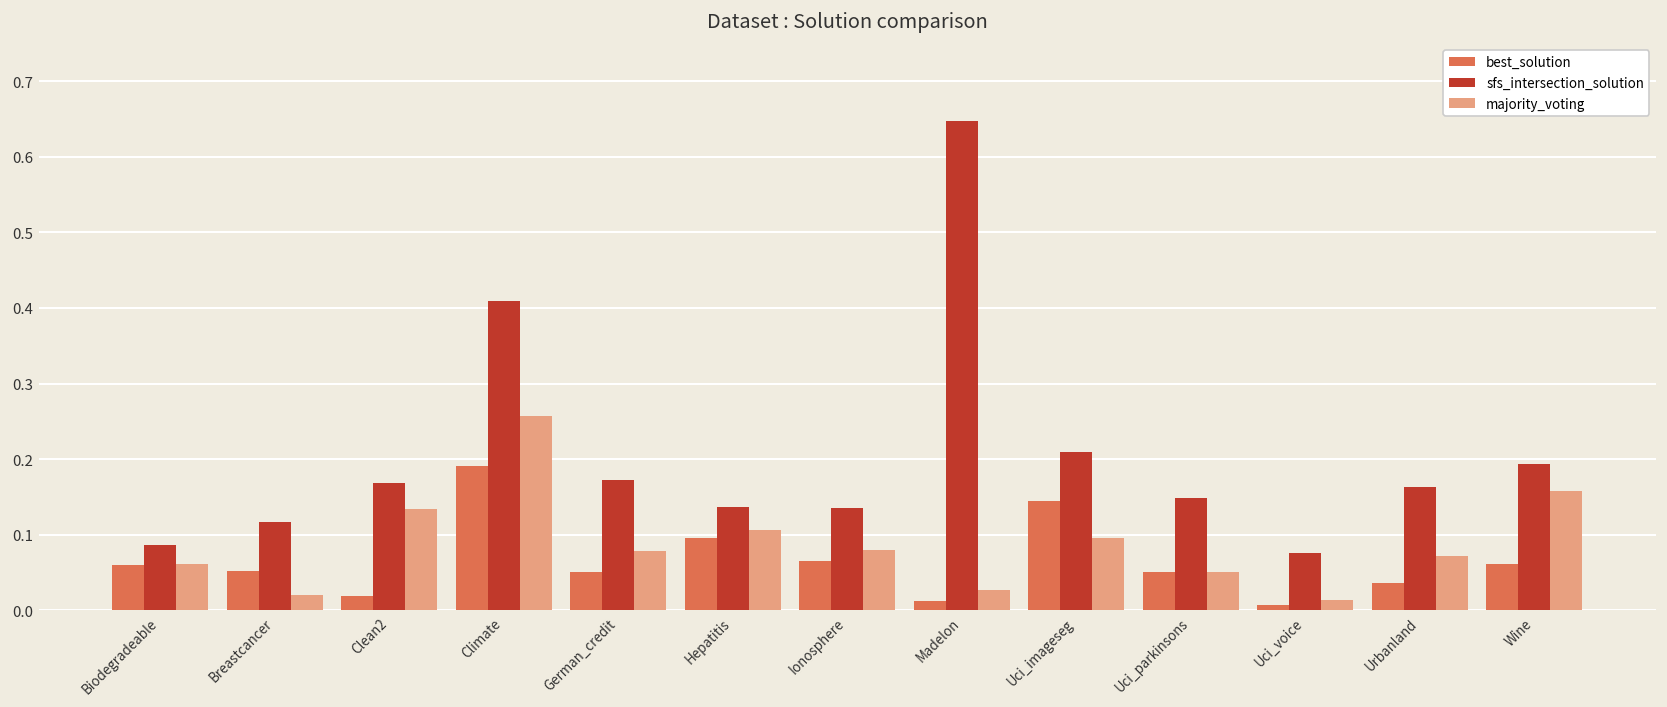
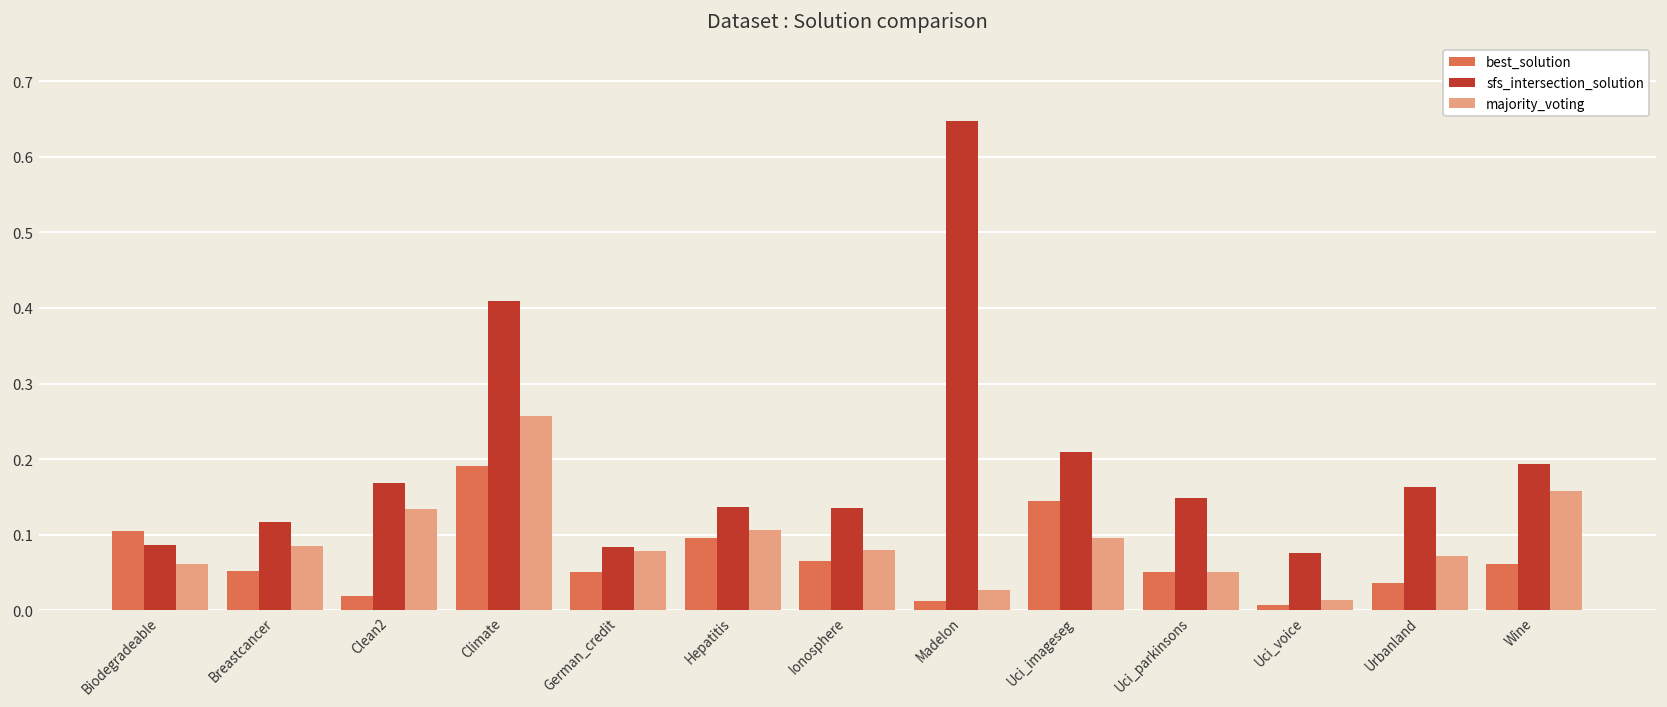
  {
    "best_solution": {
-     "Biodegradeable": 0.06,
+     "Biodegradeable": 0.11,
      "Breastcancer": 0.05,
      "Clean2": 0.02,
      "Climate": 0.19,
      "German_credit": 0.05,
      "Hepatitis": 0.10,
      "Ionosphere": 0.07,
      "Madelon": 0.01,
      "Uci_imageseg": 0.14,
      "Uci_parkinsons": 0.05,
      "Uci_voice": 0.01,
      "Urbanland": 0.04,
      "Wine": 0.06
    },
    "sfs_intersection_solution": {
      "Biodegradeable": 0.09,
      "Breastcancer": 0.12,
      "Clean2": 0.17,
      "Climate": 0.41,
-     "German_credit": 0.17,
+     "German_credit": 0.08,
      "Hepatitis": 0.14,
      "Ionosphere": 0.14,
      "Madelon": 0.65,
      "Uci_imageseg": 0.21,
      "Uci_parkinsons": 0.15,
      "Uci_voice": 0.08,
      "Urbanland": 0.16,
      "Wine": 0.19
    },
    "majority_voting": {
      "Biodegradeable": 0.06,
-     "Breastcancer": 0.02,
+     "Breastcancer": 0.08,
      "Clean2": 0.13,
      "Climate": 0.26,
      "German_credit": 0.08,
      "Hepatitis": 0.11,
      "Ionosphere": 0.08,
      "Madelon": 0.03,
      "Uci_imageseg": 0.10,
      "Uci_parkinsons": 0.05,
      "Uci_voice": 0.01,
      "Urbanland": 0.07,
      "Wine": 0.16
    }
  }
